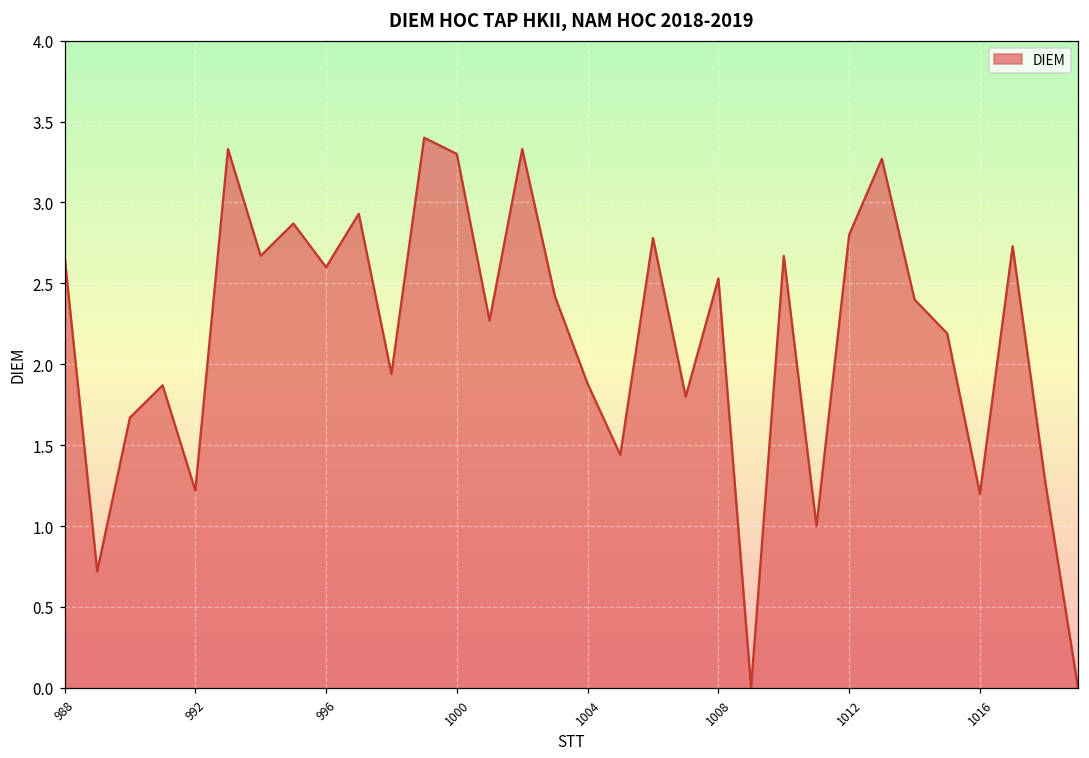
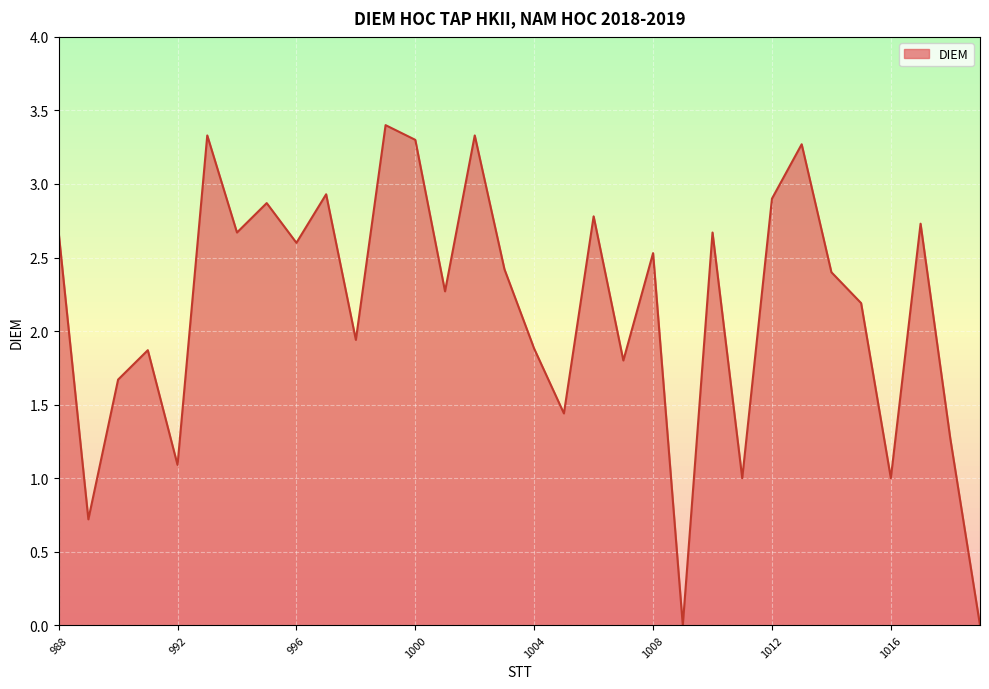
  {
    "988": 2.67,
-   "992": 1.22,
+   "992": 1.09,
    "996": 2.60,
    "1000": 3.30,
    "1004": 1.88,
    "1008": 2.53,
-   "1012": 2.8,
-   "1016": 1.2
+   "1012": 2.9,
+   "1016": 1.0
  }
